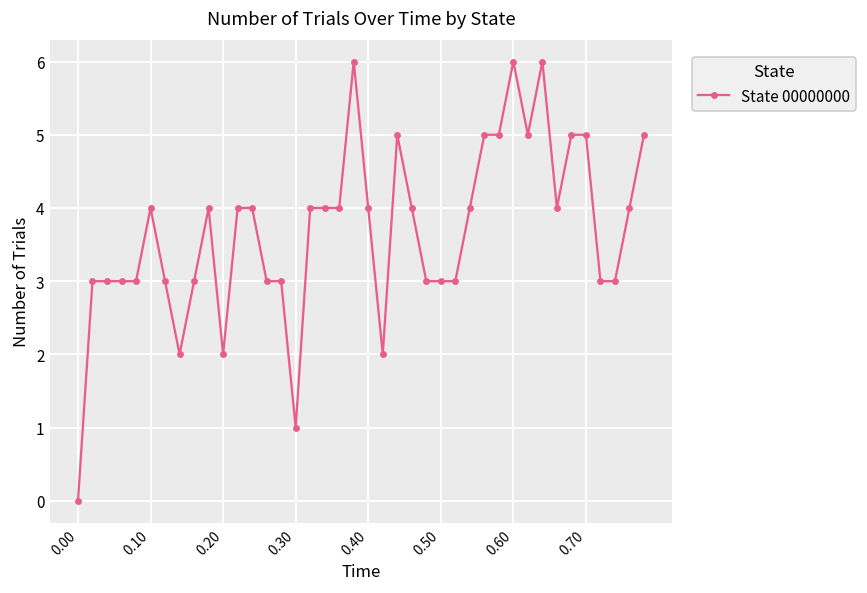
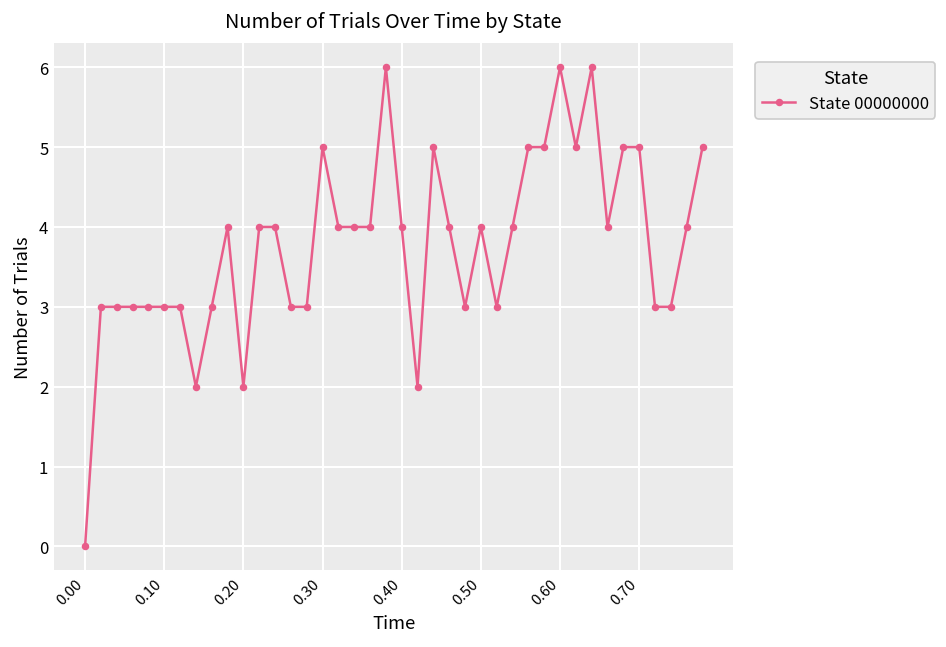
  {
    "0.00": 0,
-   "0.10": 4,
+   "0.10": 3,
    "0.20": 2,
-   "0.30": 1,
+   "0.30": 5,
    "0.40": 4,
-   "0.50": 3,
+   "0.50": 4,
    "0.60": 6,
    "0.70": 5
  }
